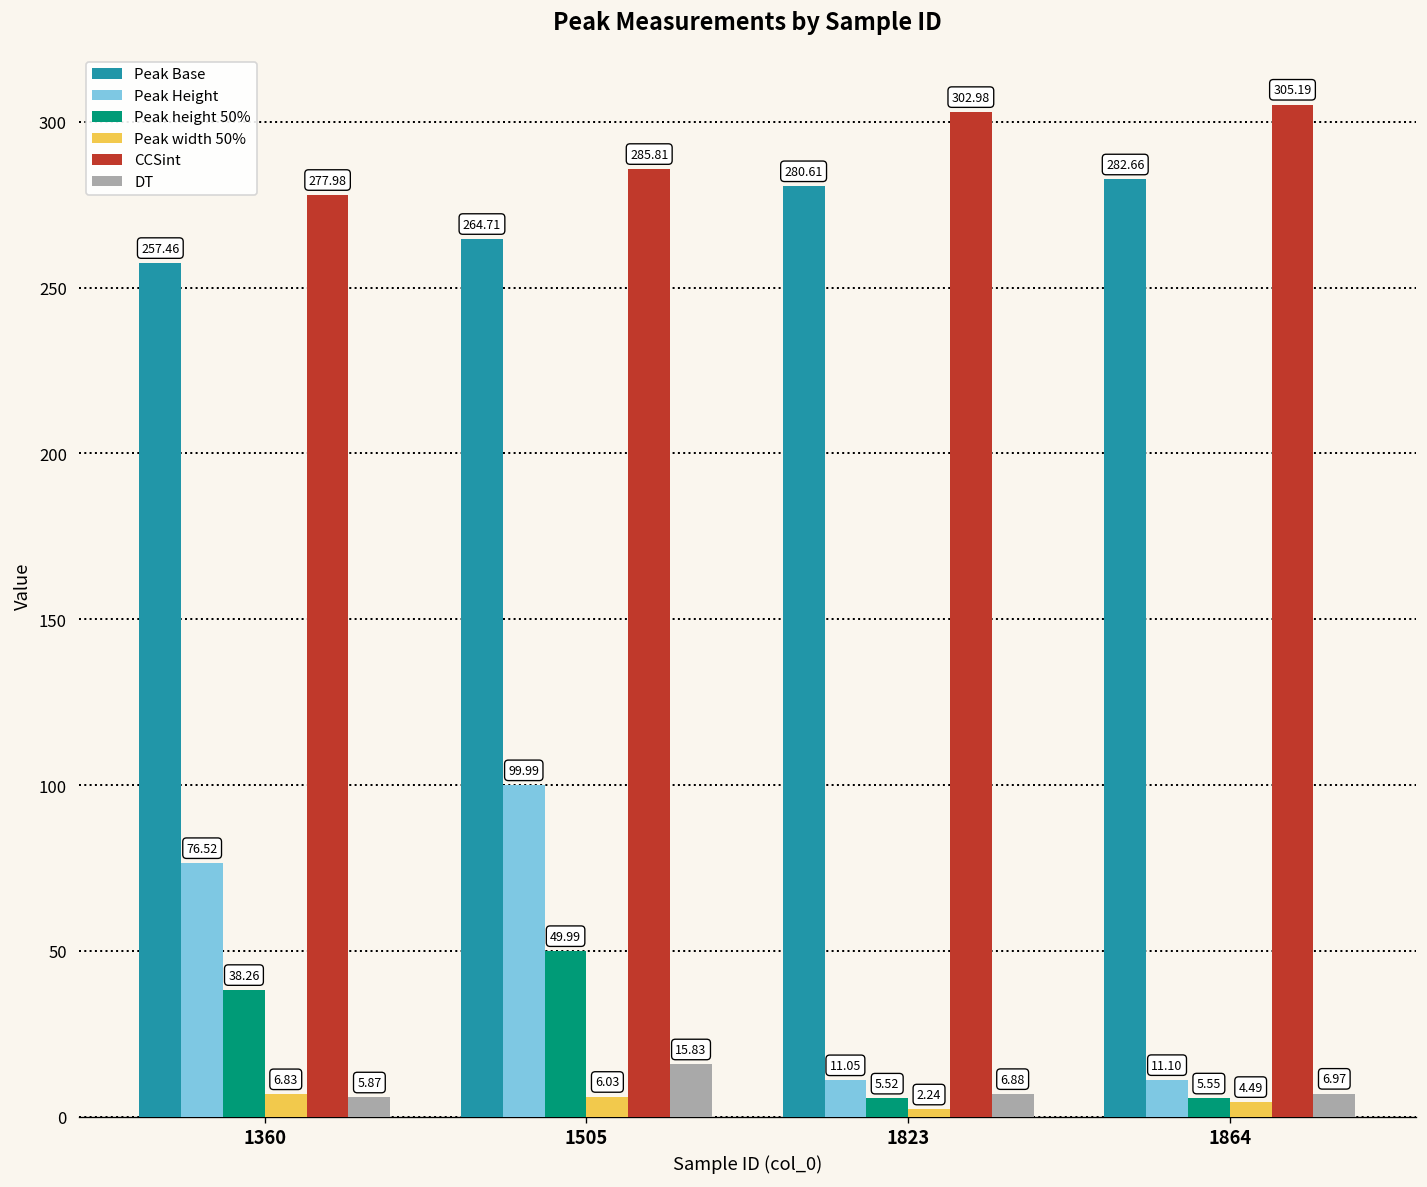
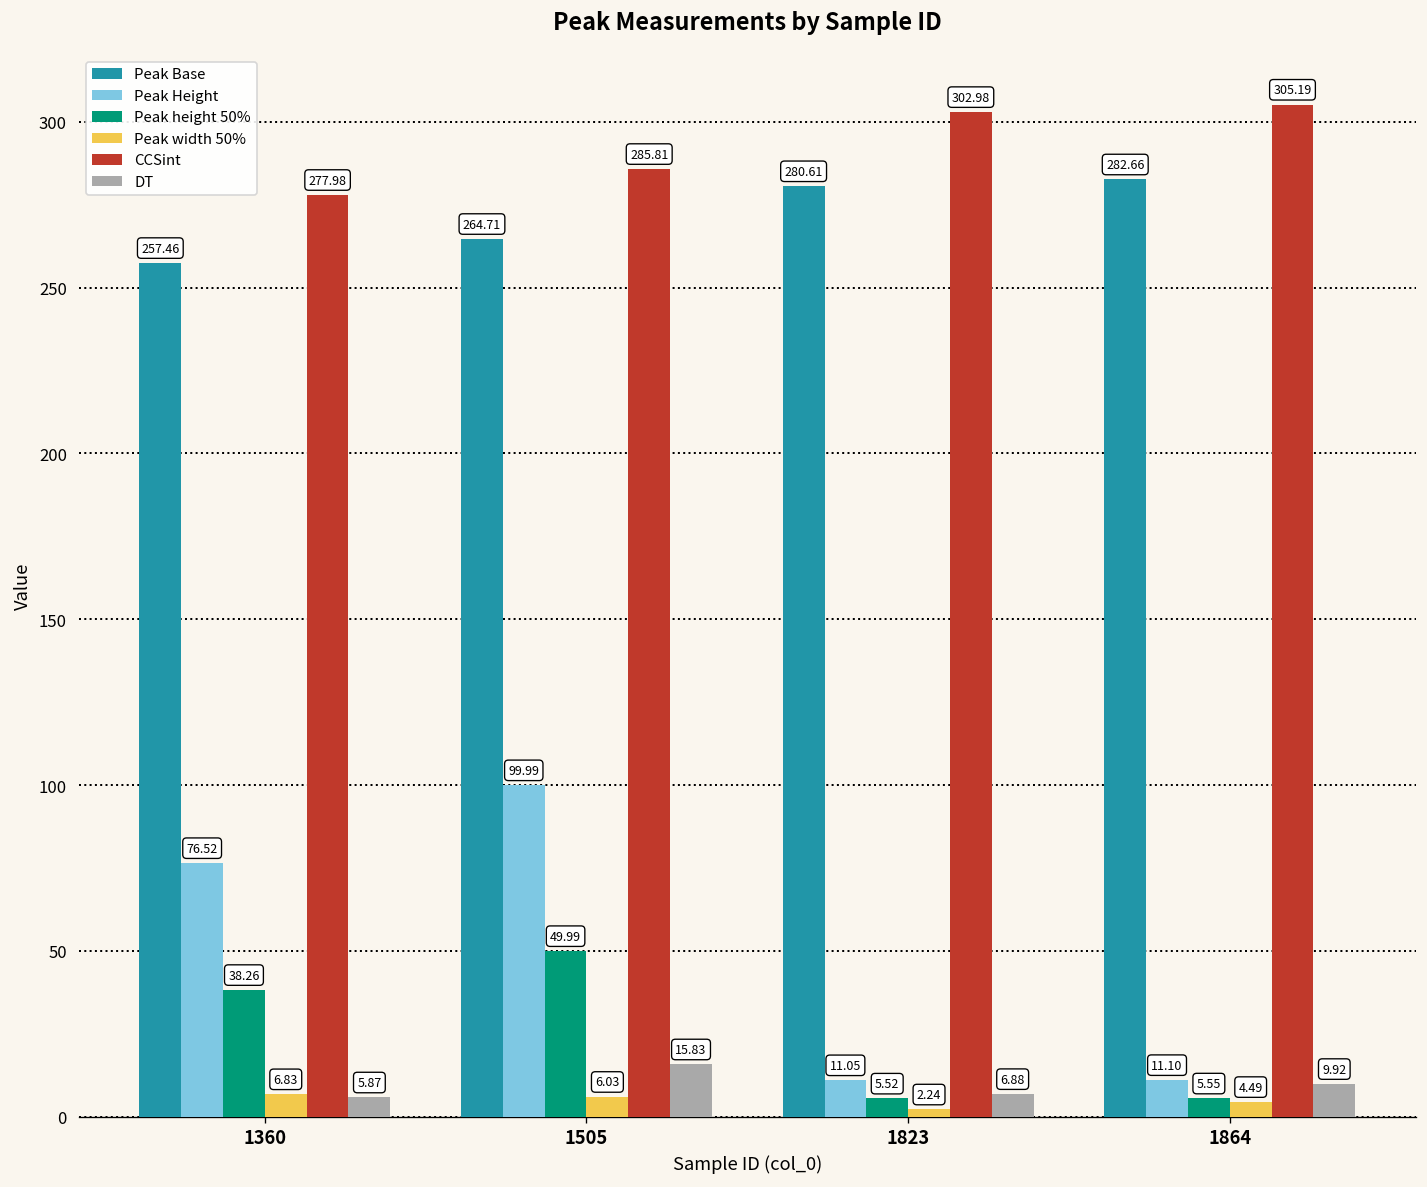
  {
    "DT": {
-     "1864": 6.97
+     "1864": 9.92
    }
  }
